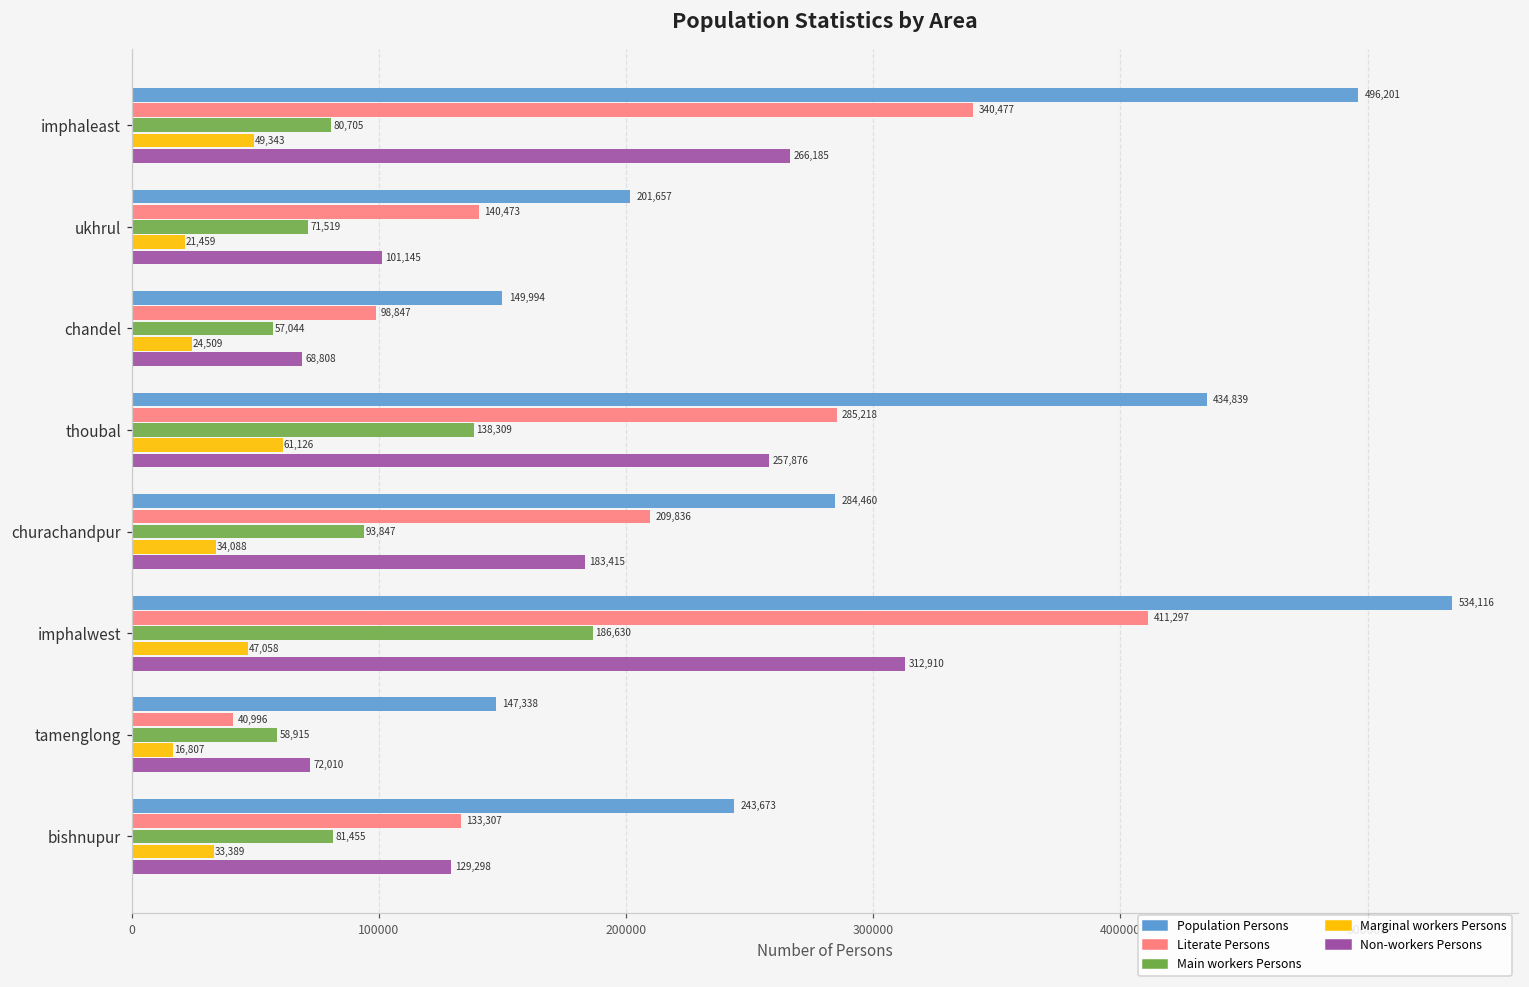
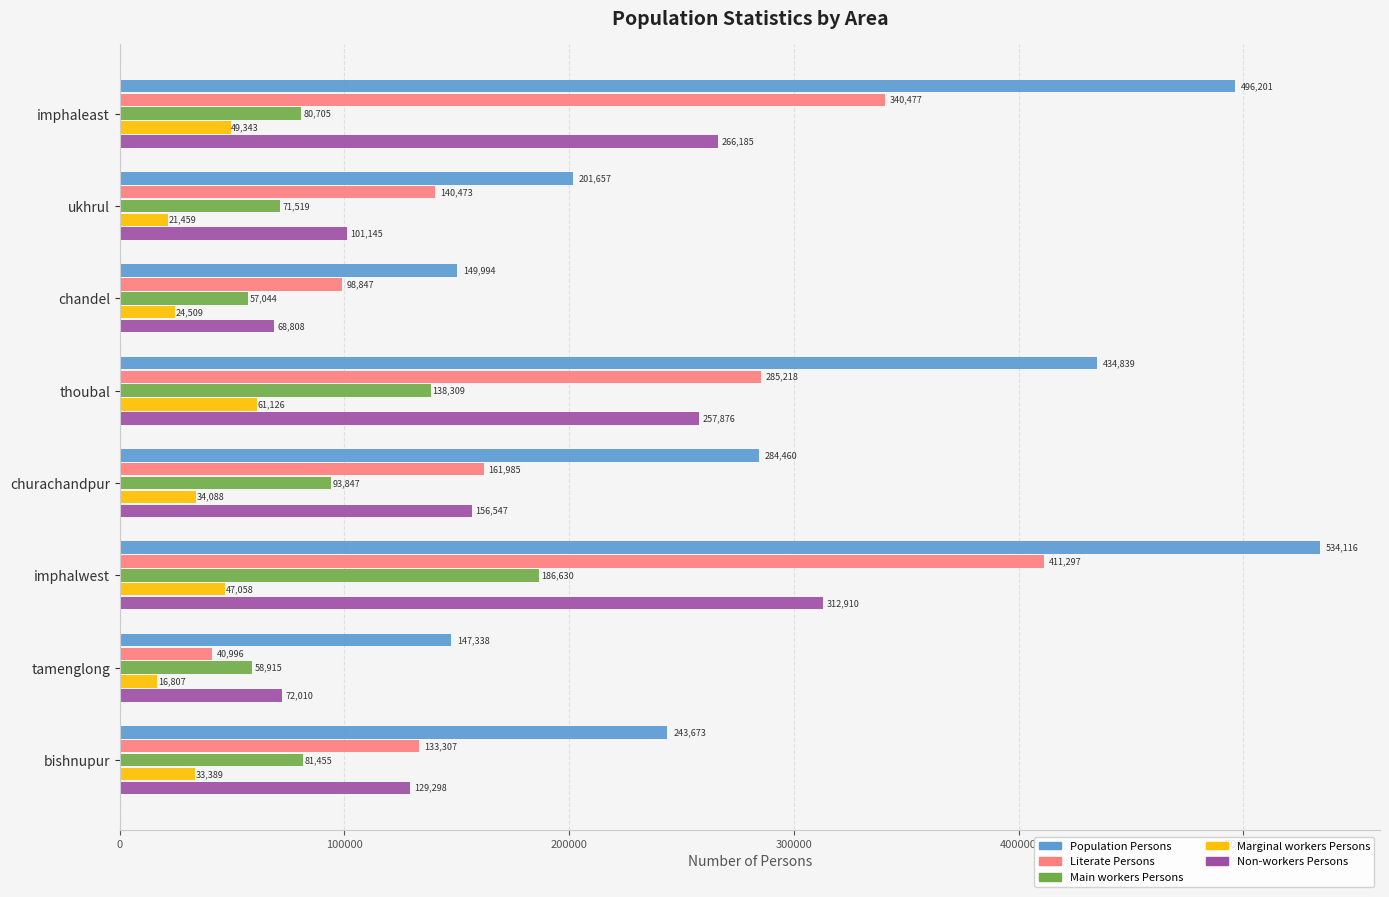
  {
    "Population Persons": {
      "imphaleast": "496,201",
      "ukhrul": "201,657",
      "chandel": "149,994",
      "thoubal": "434,839",
      "churachandpur": "284,460",
      "imphalwest": "534,116",
      "tamenglong": "147,338",
      "bishnupur": "243,673"
    },
    "Literate Persons": {
      "imphaleast": "340,477",
      "ukhrul": "140,473",
      "chandel": "98,847",
      "thoubal": "285,218",
-     "churachandpur": "209,836",
+     "churachandpur": "161,985",
      "imphalwest": "411,297",
      "tamenglong": "40,996",
      "bishnupur": "133,307"
    },
    "Main workers Persons": {
      "imphaleast": "80,705",
      "ukhrul": "71,519",
      "chandel": "57,044",
      "thoubal": "138,309",
      "churachandpur": "93,847",
      "imphalwest": "186,630",
      "tamenglong": "58,915",
      "bishnupur": "81,455"
    },
    "Marginal workers Persons": {
      "imphaleast": "49,343",
      "ukhrul": "21,459",
      "chandel": "24,509",
      "thoubal": "61,126",
      "churachandpur": "34,088",
      "imphalwest": "47,058",
      "tamenglong": "16,807",
      "bishnupur": "33,389"
    },
    "Non-workers Persons": {
      "imphaleast": "266,185",
      "ukhrul": "101,145",
      "chandel": "68,808",
      "thoubal": "257,876",
-     "churachandpur": "183,415",
+     "churachandpur": "156,547",
      "imphalwest": "312,910",
      "tamenglong": "72,010",
      "bishnupur": "129,298"
    }
  }
